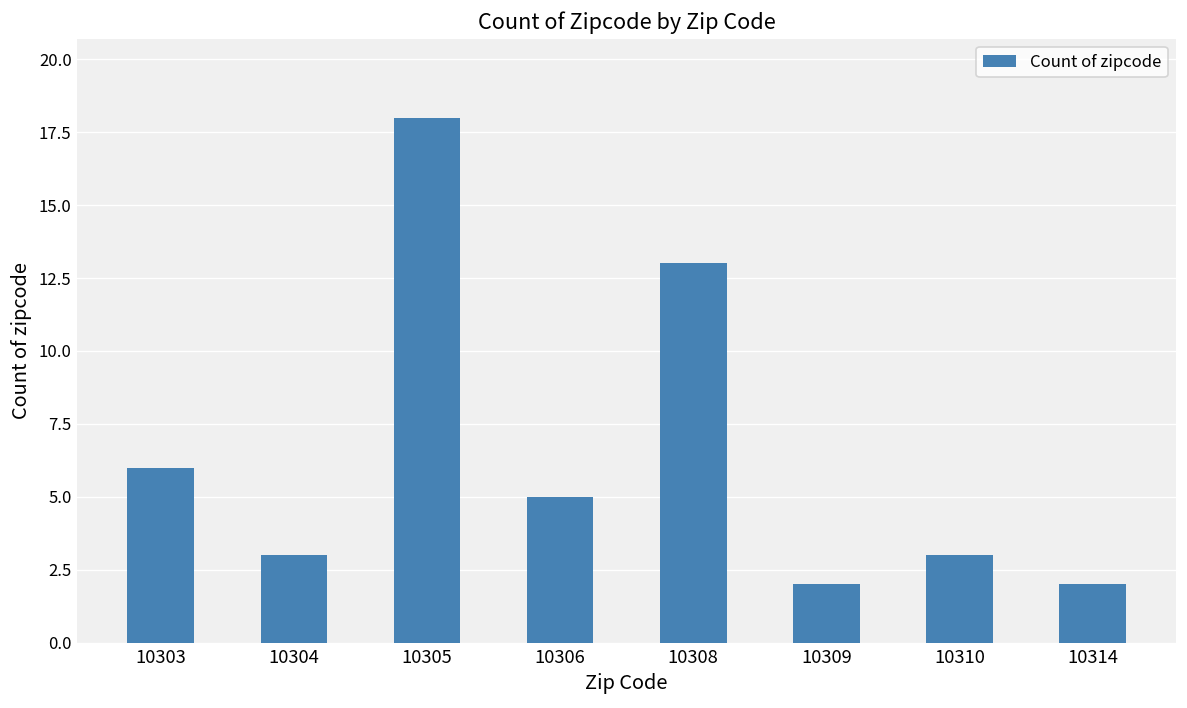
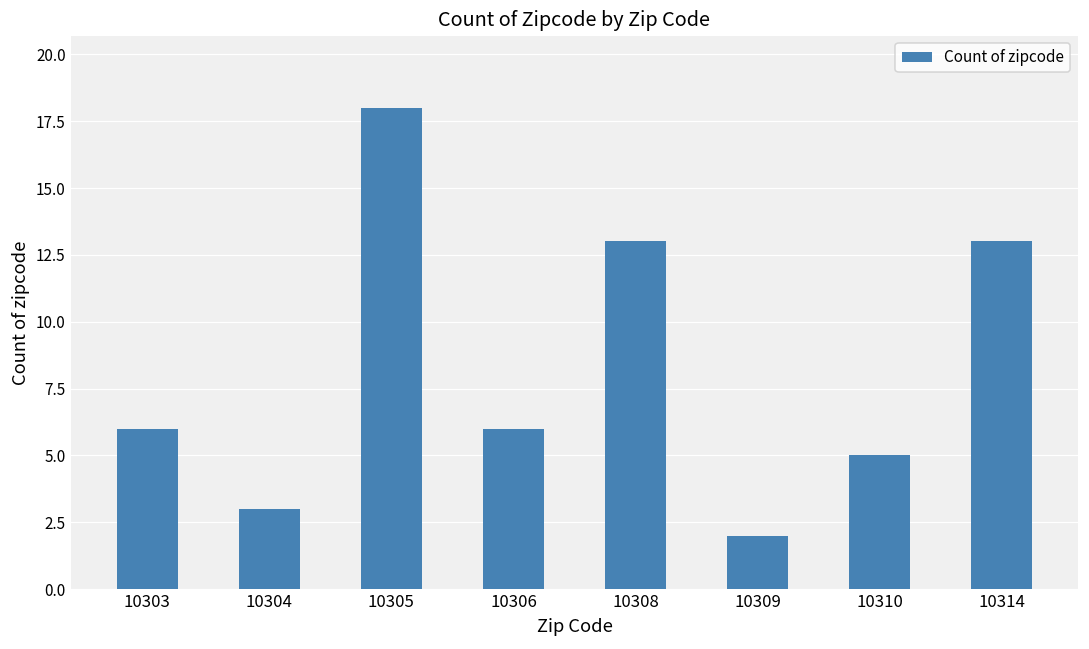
  {
    "10303": 6,
    "10304": 3,
    "10305": 18,
-   "10306": 5,
+   "10306": 6,
    "10308": 13,
    "10309": 2,
-   "10310": 3,
-   "10314": 2
+   "10310": 5,
+   "10314": 13
  }
